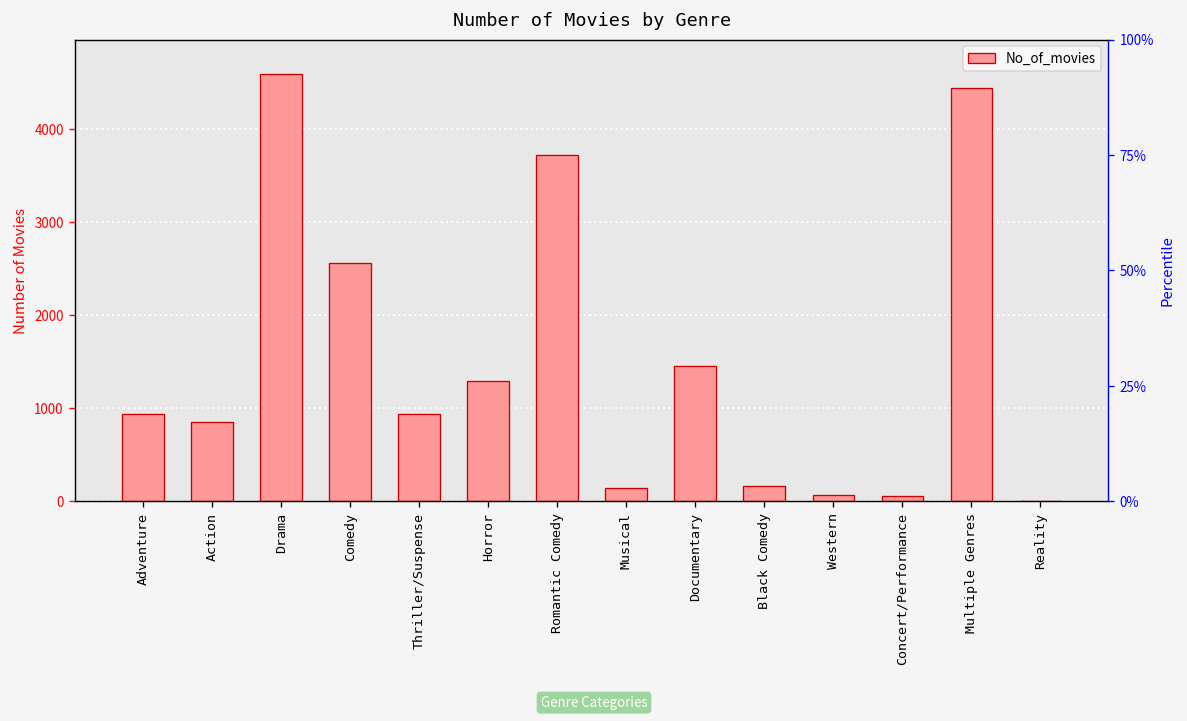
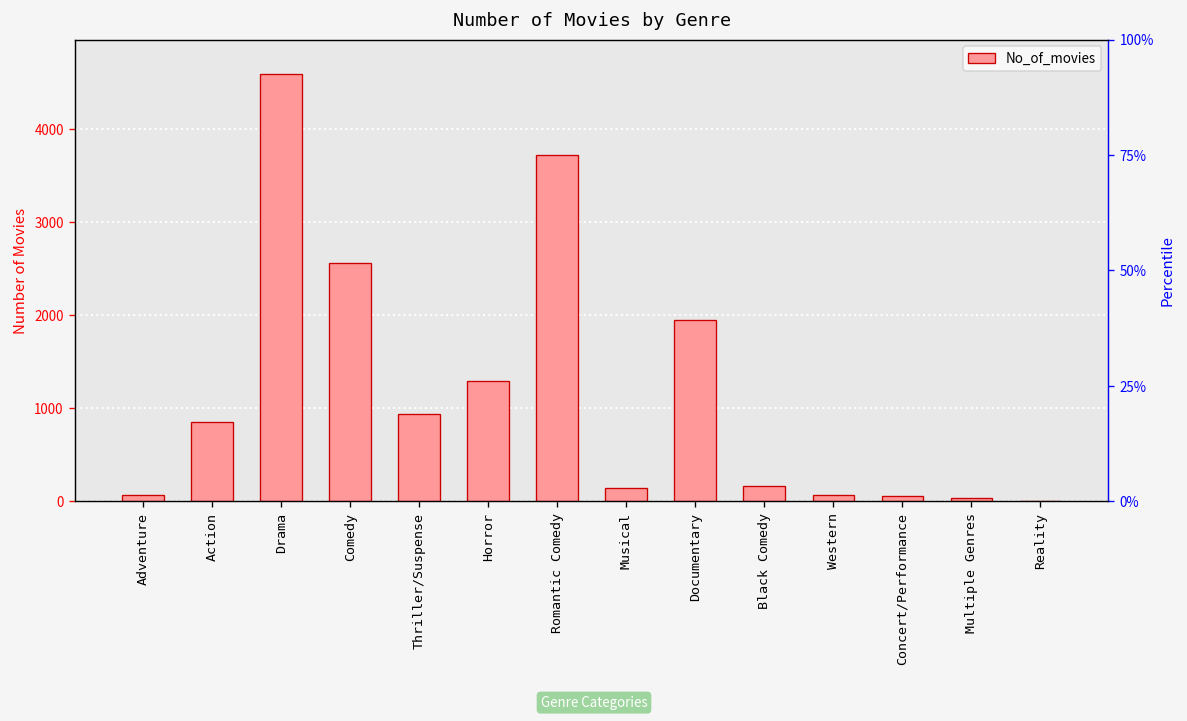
  {
-   "Adventure": 900,
+   "Adventure": 100,
    "Action": 900,
    "Drama": 4600,
    "Comedy": 2600,
    "Thriller/Suspense": 900,
    "Horror": 1300,
    "Romantic Comedy": 3700,
    "Musical": 100,
-   "Documentary": 1500,
+   "Documentary": 2000,
    "Black Comedy": 200,
    "Western": 100,
    "Concert/Performance": 100,
-   "Multiple Genres": 4400
+   "Multiple Genres": 0
  }
